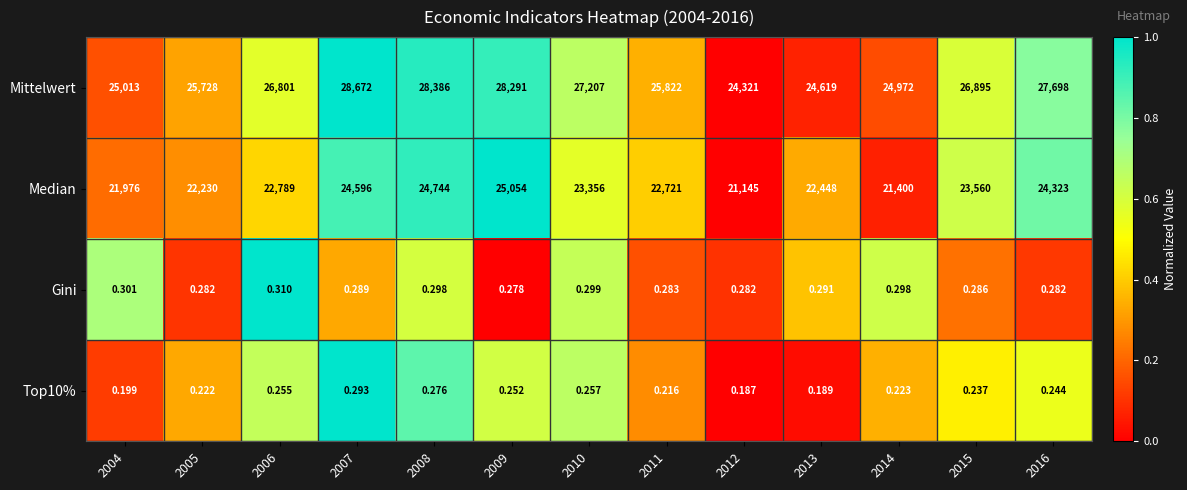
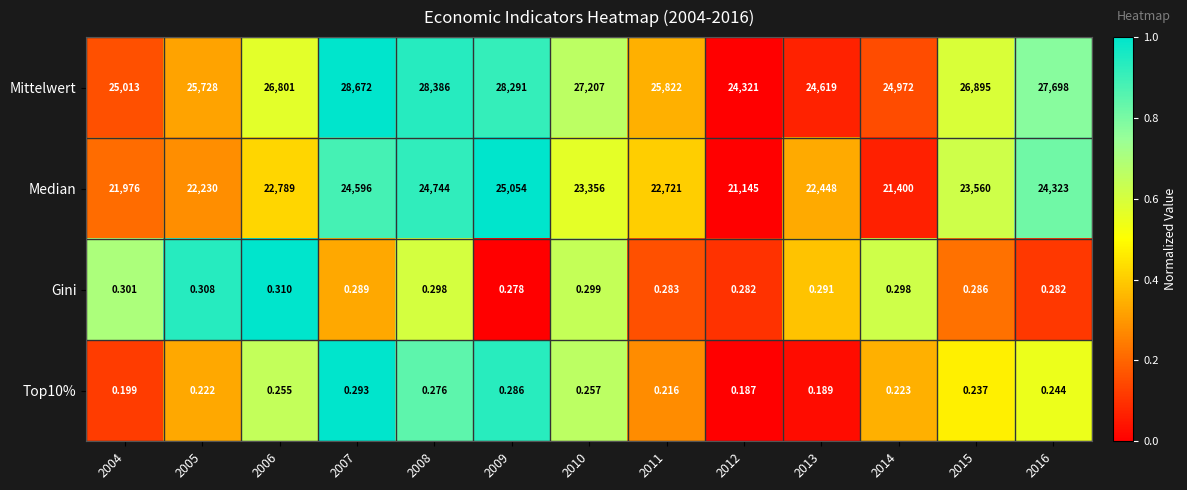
  {
    "Mittelwert": {
      "2004": "25,013",
      "2005": "25,728",
      "2006": "26,801",
      "2007": "28,672",
      "2008": "28,386",
      "2009": "28,291",
      "2010": "27,207",
      "2011": "25,822",
      "2012": "24,321",
      "2013": "24,619",
      "2014": "24,972",
      "2015": "26,895",
      "2016": "27,698"
    },
    "Median": {
      "2004": "21,976",
      "2005": "22,230",
      "2006": "22,789",
      "2007": "24,596",
      "2008": "24,744",
      "2009": "25,054",
      "2010": "23,356",
      "2011": "22,721",
      "2012": "21,145",
      "2013": "22,448",
      "2014": "21,400",
      "2015": "23,560",
      "2016": "24,323"
    },
    "Gini": {
      "2004": "0.301",
-     "2005": "0.282",
+     "2005": "0.308",
      "2006": "0.310",
      "2007": "0.289",
      "2008": "0.298",
      "2009": "0.278",
      "2010": "0.299",
      "2011": "0.283",
      "2012": "0.282",
      "2013": "0.291",
      "2014": "0.298",
      "2015": "0.286",
      "2016": "0.282"
    },
    "Top10%": {
      "2004": "0.199",
      "2005": "0.222",
      "2006": "0.255",
      "2007": "0.293",
      "2008": "0.276",
-     "2009": "0.252",
+     "2009": "0.286",
      "2010": "0.257",
      "2011": "0.216",
      "2012": "0.187",
      "2013": "0.189",
      "2014": "0.223",
      "2015": "0.237",
      "2016": "0.244"
    }
  }
